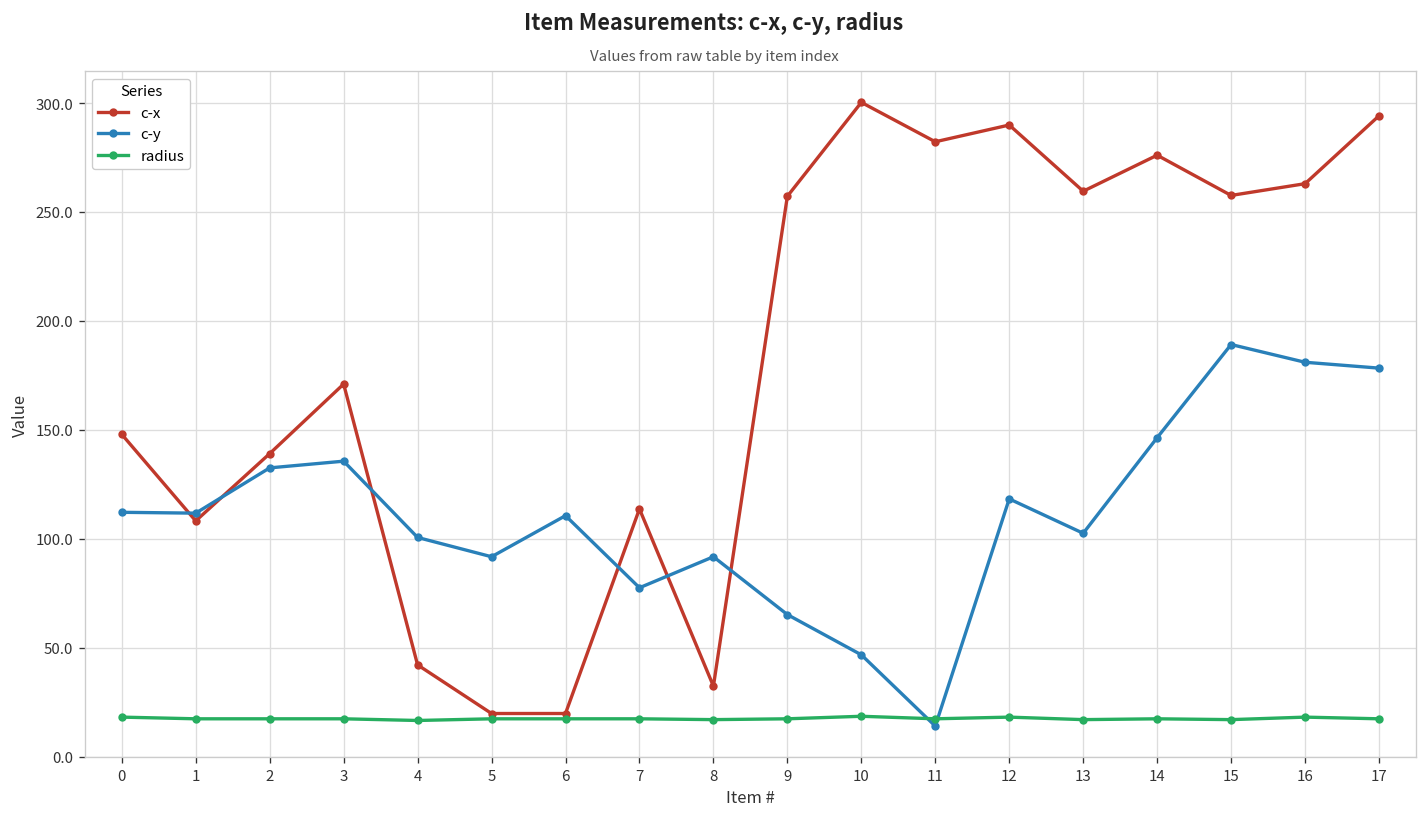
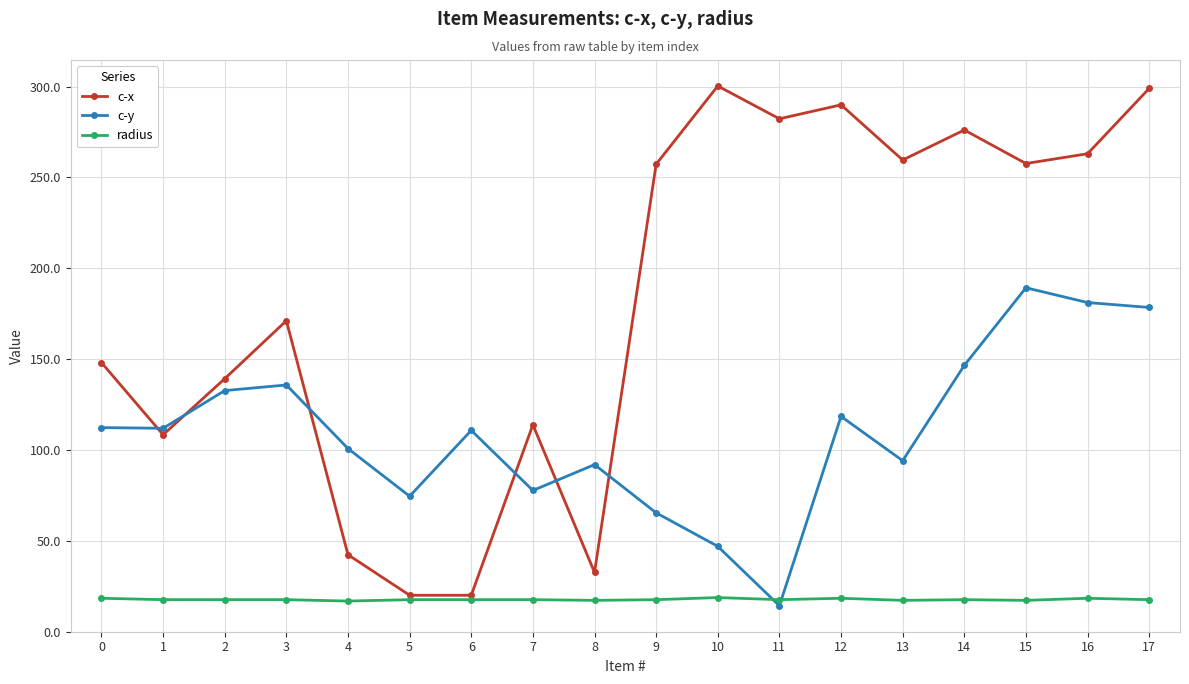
  {
    "c-x": {
      "0": 148,
      "1": 108,
      "2": 139,
      "3": 171,
      "4": 42,
      "5": 20,
      "6": 20,
      "7": 114,
      "8": 33,
      "9": 257,
      "10": 300,
      "11": 282,
      "12": 290,
      "13": 260,
      "14": 276,
      "15": 258,
      "16": 263,
-     "17": 294
+     "17": 299
    },
    "c-y": {
      "0": 112,
      "1": 112,
      "2": 133,
      "3": 136,
      "4": 101,
-     "5": 92,
+     "5": 75,
      "6": 111,
      "7": 78,
      "8": 92,
      "9": 65,
      "10": 47,
      "11": 14,
      "12": 118,
-     "13": 103,
+     "13": 94,
      "14": 147,
      "15": 189,
      "16": 181,
      "17": 178
    },
    "radius": {
      "0": 18,
      "1": 18,
      "2": 18,
      "3": 18,
      "4": 17,
      "5": 18,
      "6": 18,
      "7": 18,
      "8": 17,
      "9": 18,
      "10": 19,
      "11": 18,
      "12": 18,
      "13": 17,
      "14": 18,
      "15": 17,
      "16": 18,
      "17": 18
    }
  }
